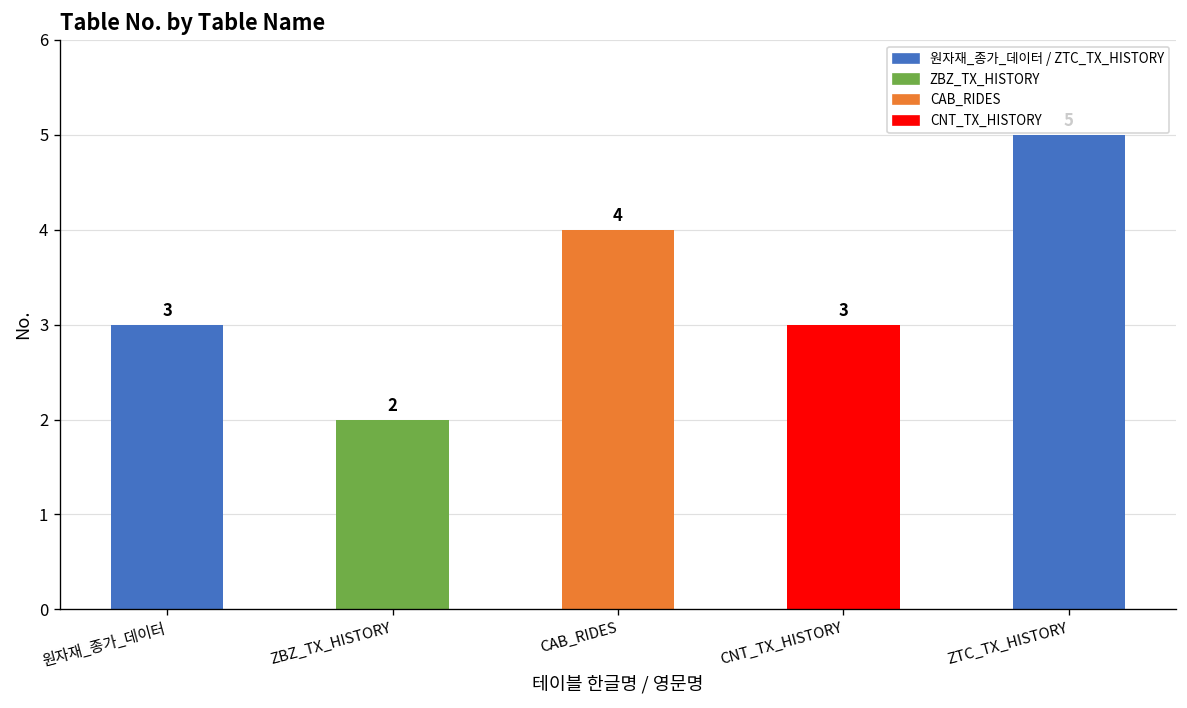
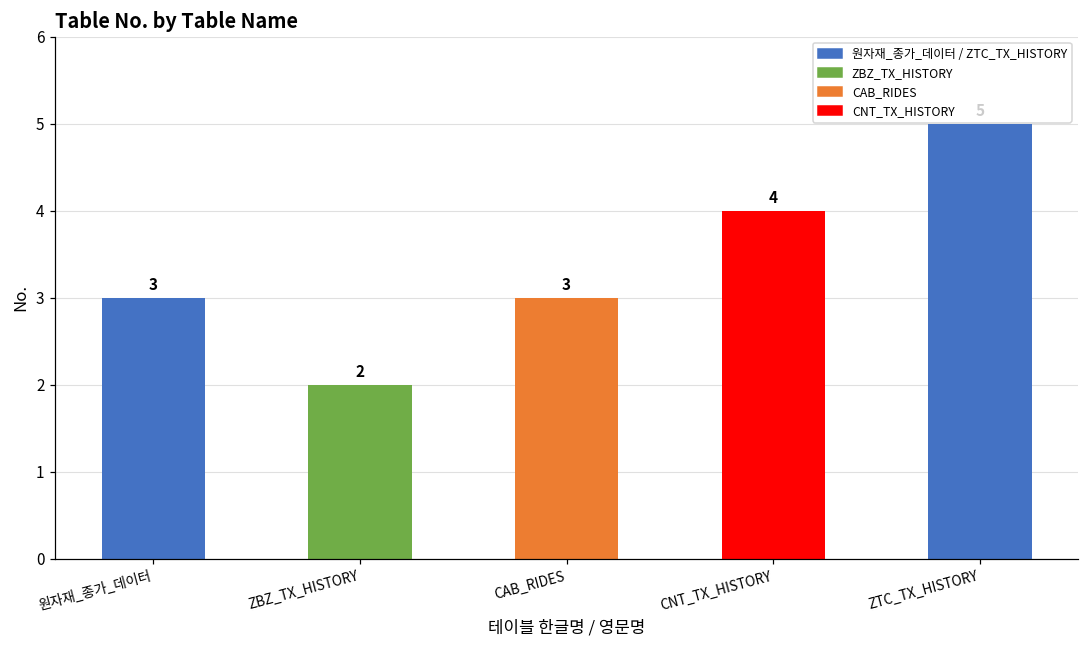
  {
    "원자재_종가_데이터": 3,
    "ZBZ_TX_HISTORY": 2,
-   "CAB_RIDES": 4,
-   "CNT_TX_HISTORY": 3
+   "CAB_RIDES": 3,
+   "CNT_TX_HISTORY": 4
  }
